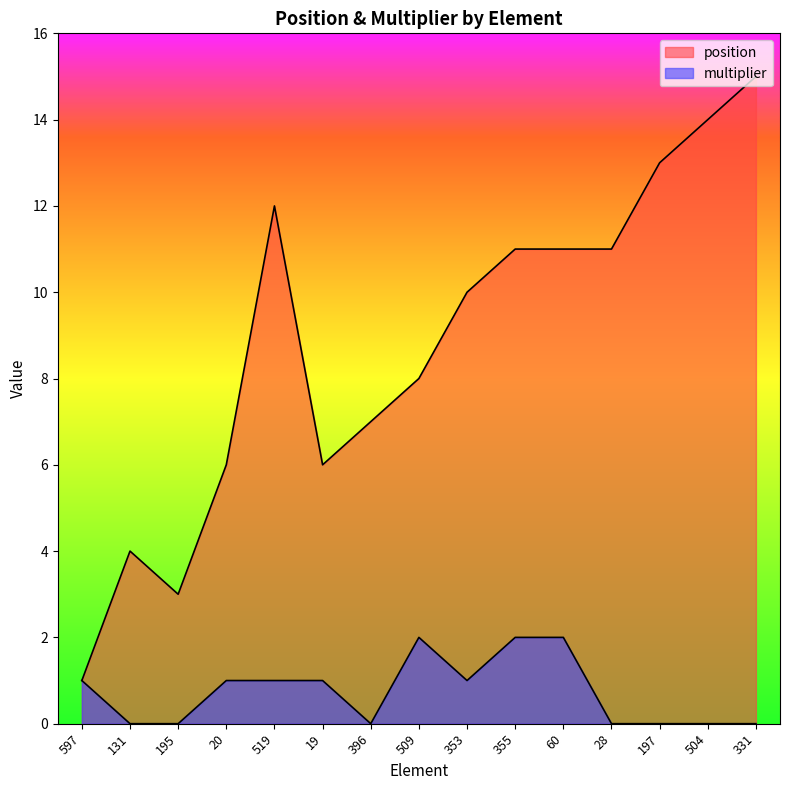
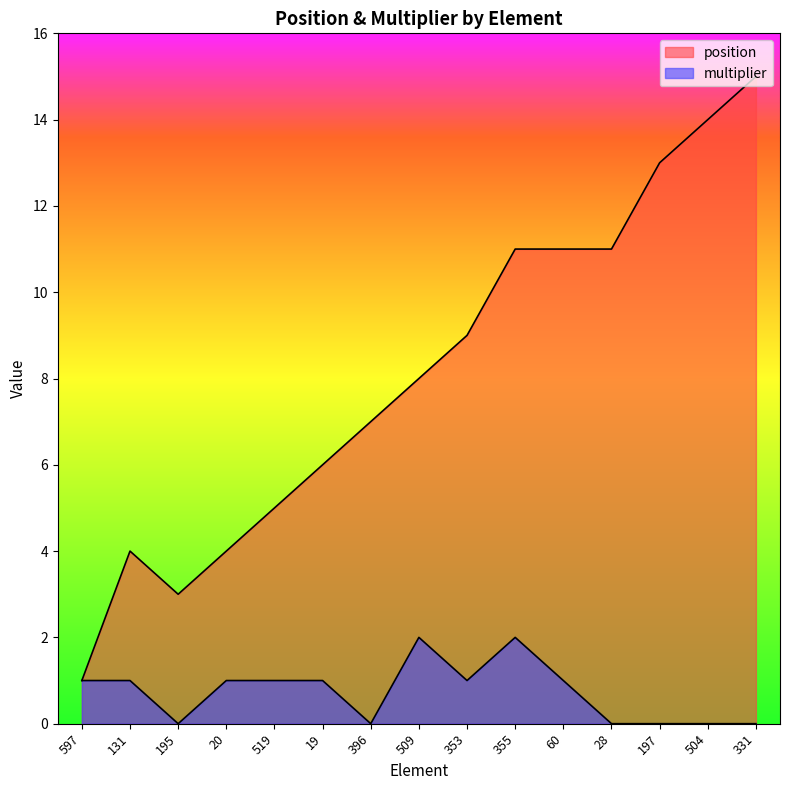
  {
    "position": {
      "131": 4,
      "195": 3,
-     "20": 6,
-     "519": 12,
+     "20": 4,
+     "519": 5,
      "19": 6,
      "396": 7,
      "509": 8,
-     "353": 10,
+     "353": 9,
      "355": 11,
      "60": 11,
      "28": 11,
      "197": 13,
      "504": 14
    },
    "multiplier": {
-     "131": 0,
+     "131": 1,
      "195": 0,
      "20": 1,
      "519": 1,
      "19": 1,
      "396": 0,
      "509": 2,
      "353": 1,
      "355": 2,
-     "60": 2,
+     "60": 1,
      "28": 0,
      "197": 0,
      "504": 0,
      "331": 0
    }
  }
